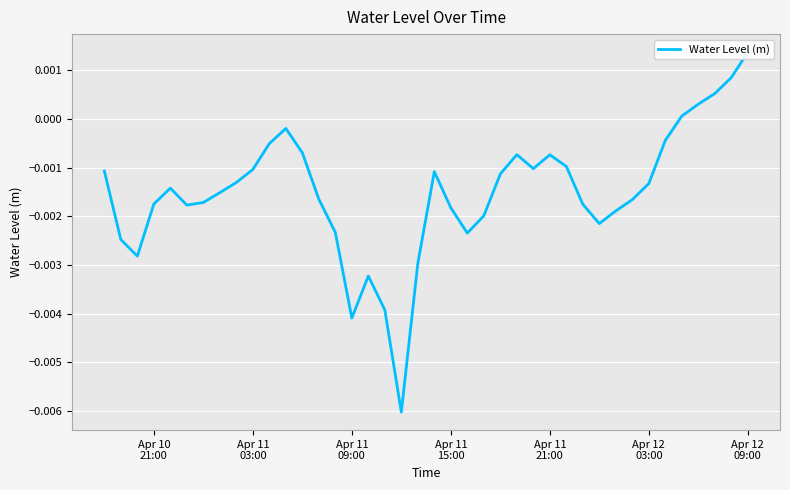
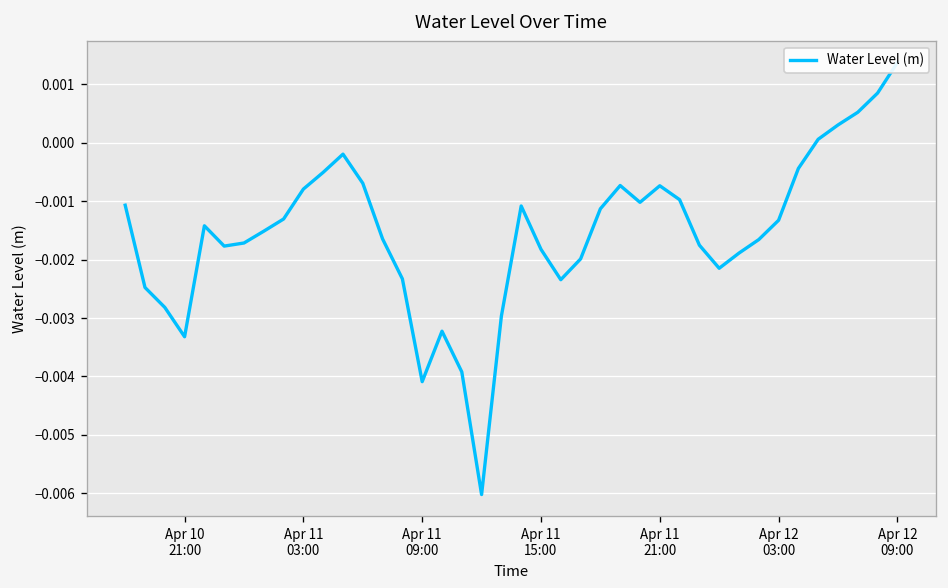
  {
-   "Apr 10 21:00": -0.0017,
-   "Apr 11 03:00": -0.0010,
+   "Apr 10 21:00": -0.0033,
+   "Apr 11 03:00": -0.0008,
    "Apr 11 09:00": -0.0041,
    "Apr 11 15:00": -0.0018,
    "Apr 11 21:00": -0.0007,
    "Apr 12 03:00": -0.0013
  }
